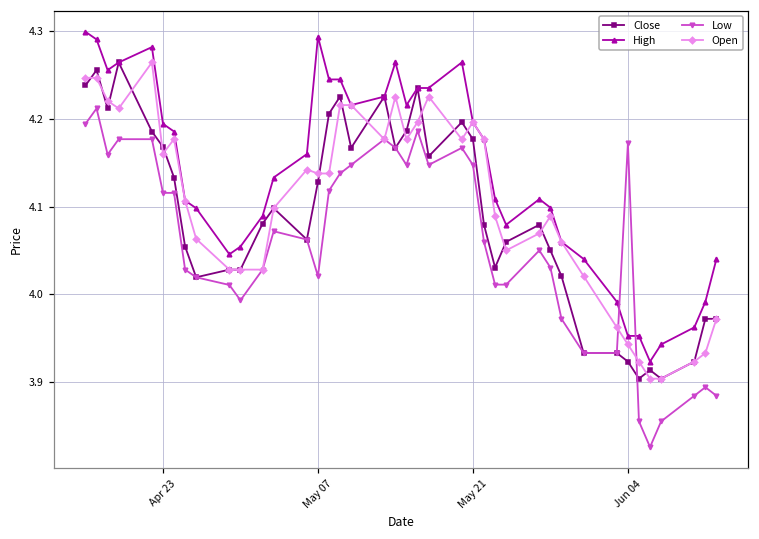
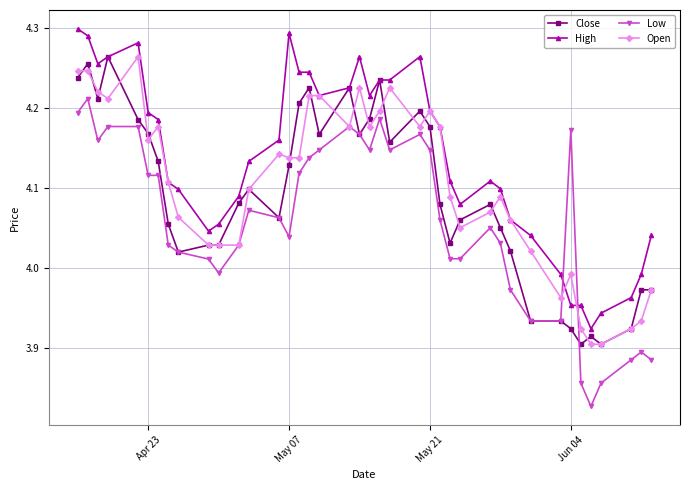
  {
    "Low": {
      "Apr 23": 4.12,
-     "May 07": 4.02,
+     "May 07": 4.04,
      "May 21": 4.15,
      "Jun 04": 4.17
    },
    "Open": {
      "Apr 23": 4.16,
      "May 07": 4.14,
-     "Jun 04": 3.94
+     "Jun 04": 3.99
    }
  }
